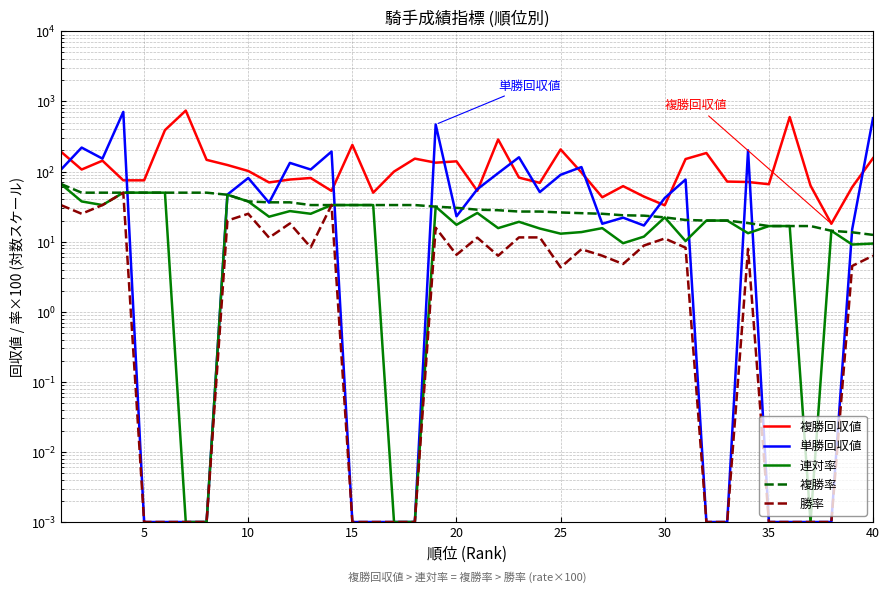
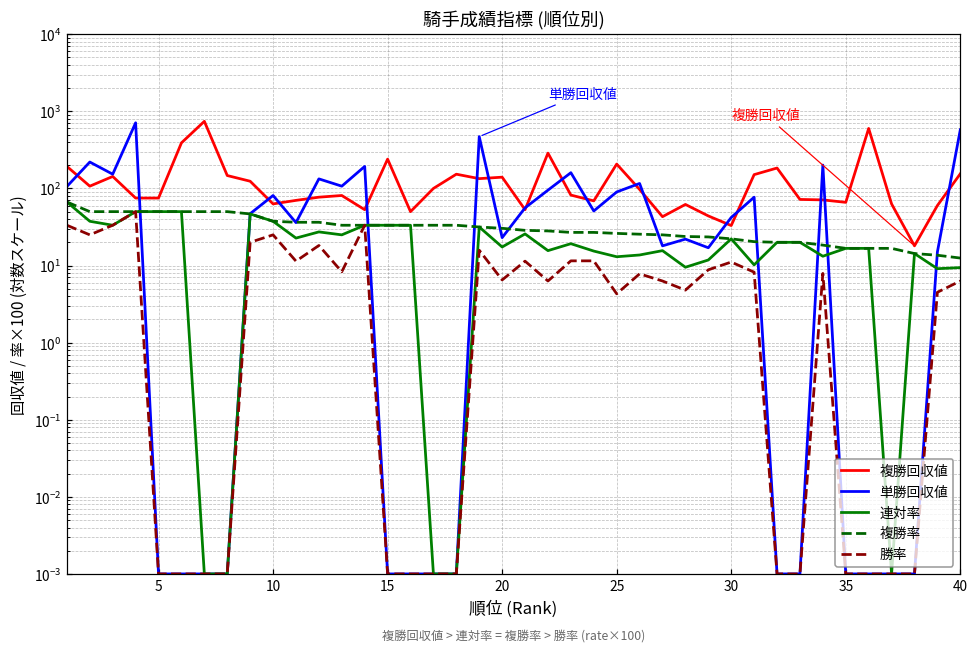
  {
    "複勝回収値": {
      "5": 80,
-     "10": 100,
+     "10": 60,
      "15": 240,
      "20": 140,
      "25": 210,
      "30": 30,
      "35": 70,
      "40": 160
    },
    "単勝回収値": {
      "10": 80,
      "20": 23,
      "25": 90,
      "30": 40,
      "40": 600
    },
    "勝率": {
      "10": 25,
      "20": 7,
      "25": 4,
      "30": 11,
      "40": 6
    }
  }
